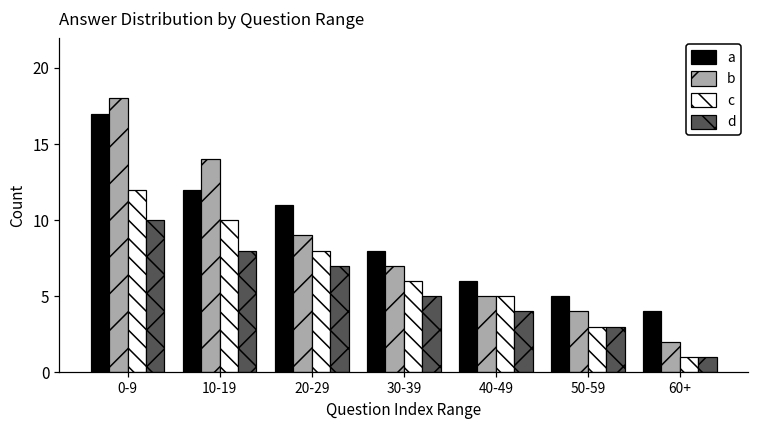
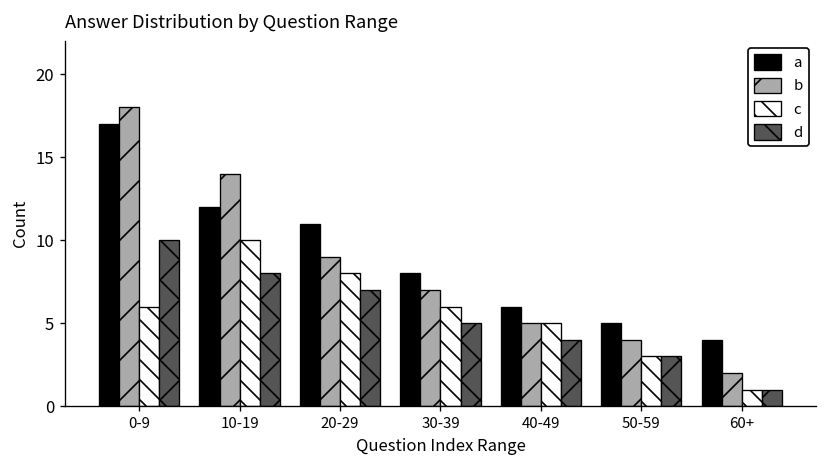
  {
    "a": {
      "0-9": 17,
      "10-19": 12,
      "20-29": 11,
      "30-39": 8,
      "40-49": 6,
      "50-59": 5,
      "60+": 4
    },
    "b": {
      "0-9": 18,
      "10-19": 14,
      "20-29": 9,
      "30-39": 7,
      "40-49": 5,
      "50-59": 4,
      "60+": 2
    },
    "c": {
-     "0-9": 12,
+     "0-9": 6,
      "10-19": 10,
      "20-29": 8,
      "30-39": 6,
      "40-49": 5,
      "50-59": 3,
      "60+": 1
    },
    "d": {
      "0-9": 10,
      "10-19": 8,
      "20-29": 7,
      "30-39": 5,
      "40-49": 4,
      "50-59": 3,
      "60+": 1
    }
  }
